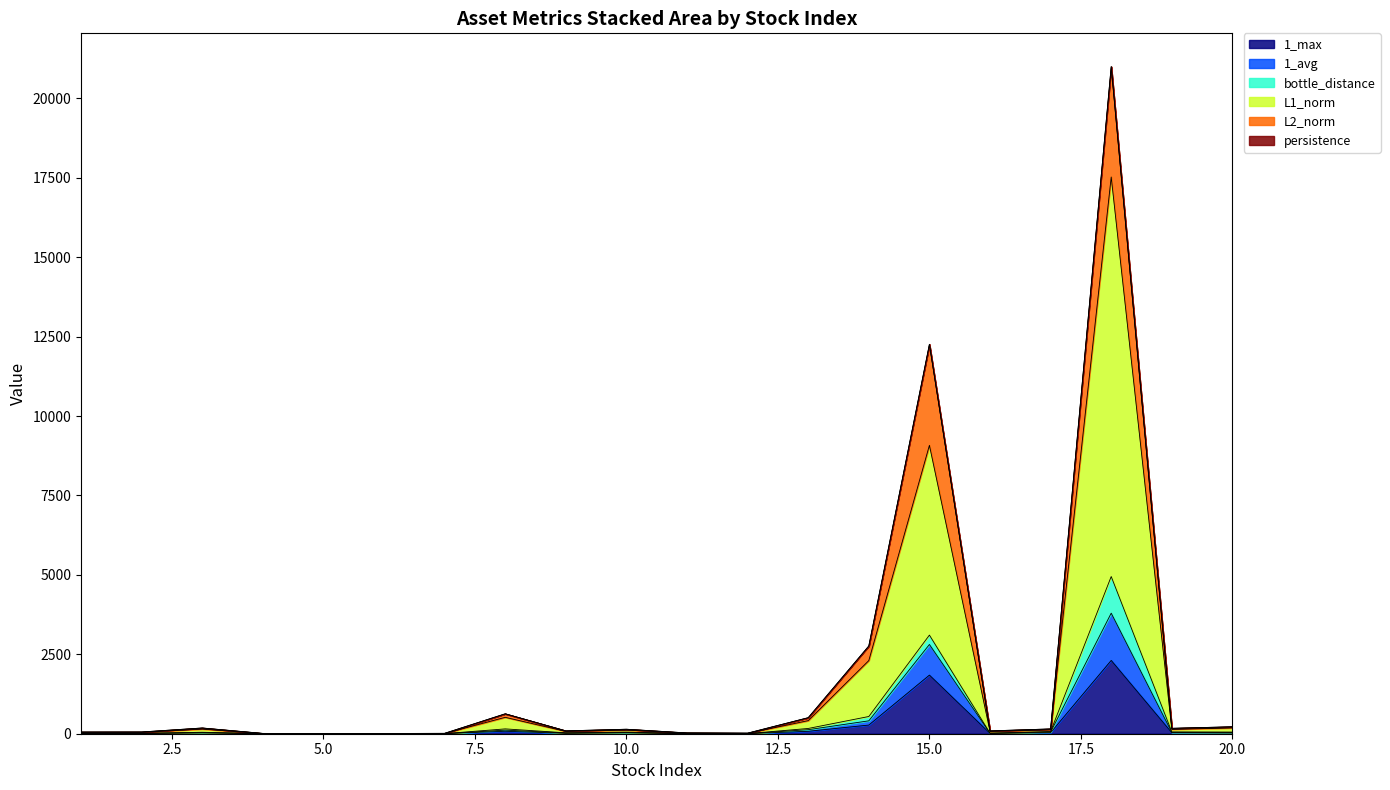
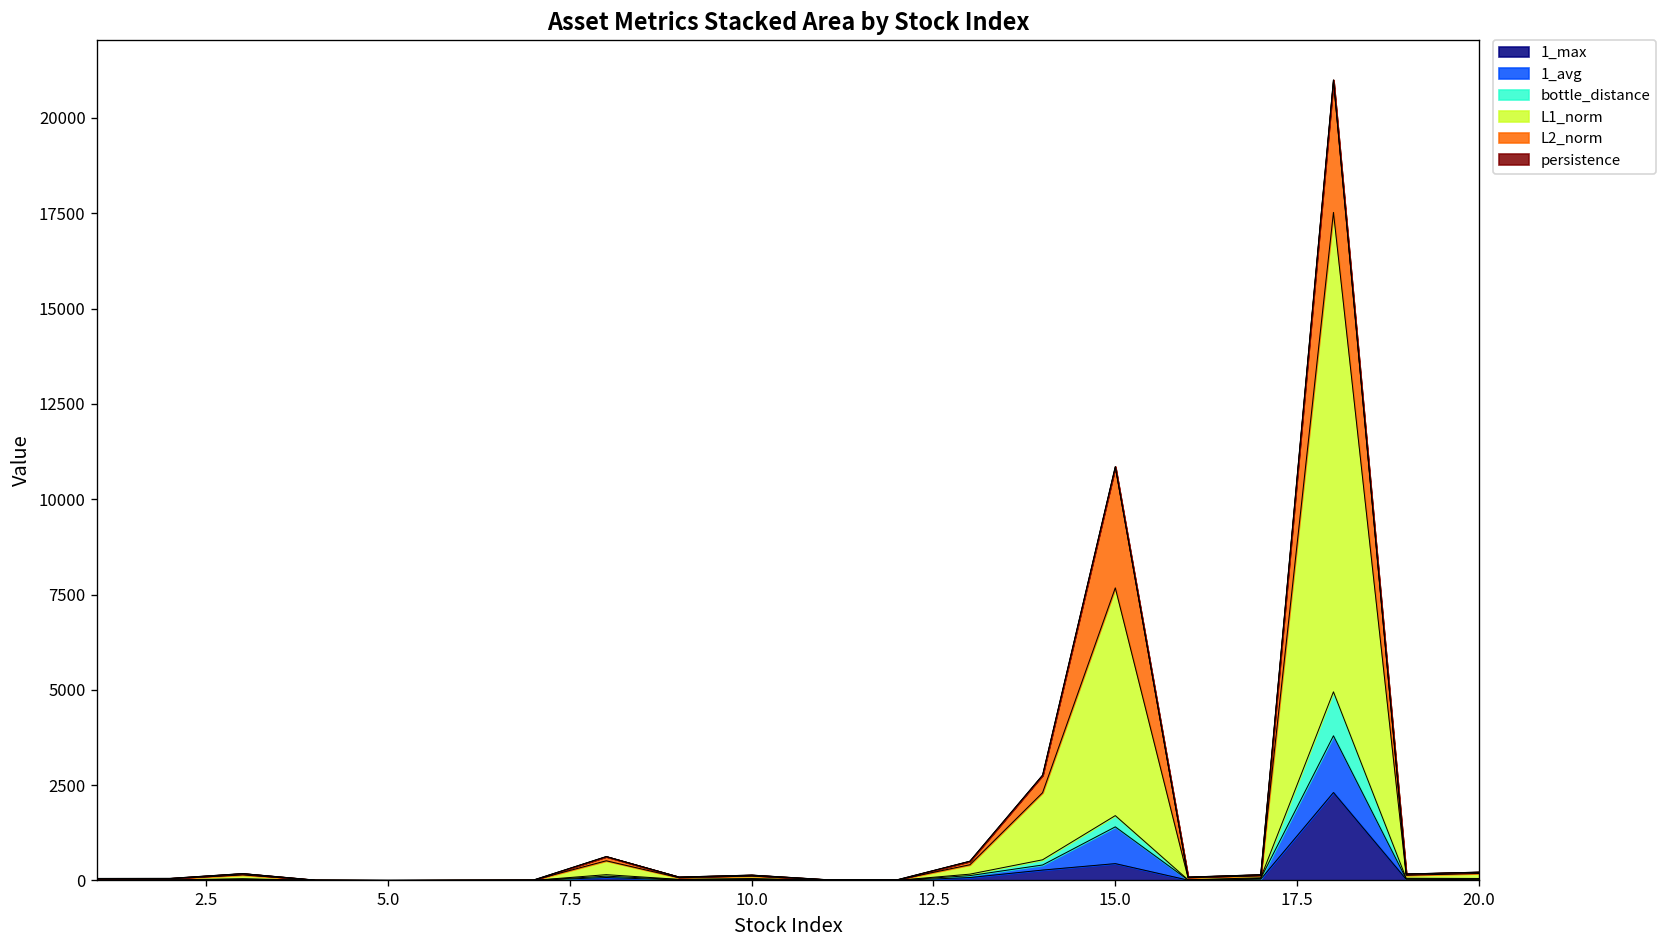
  {
    "1_max": {
-     "15.0": 1800
+     "15.0": 400
    },
    "1_avg": {
      "15.0": 1000
    },
    "bottle_distance": {
      "15.0": 300
    },
    "L1_norm": {
      "15.0": 6000
    },
    "persistence": {
      "15.0": 3200
    }
  }
